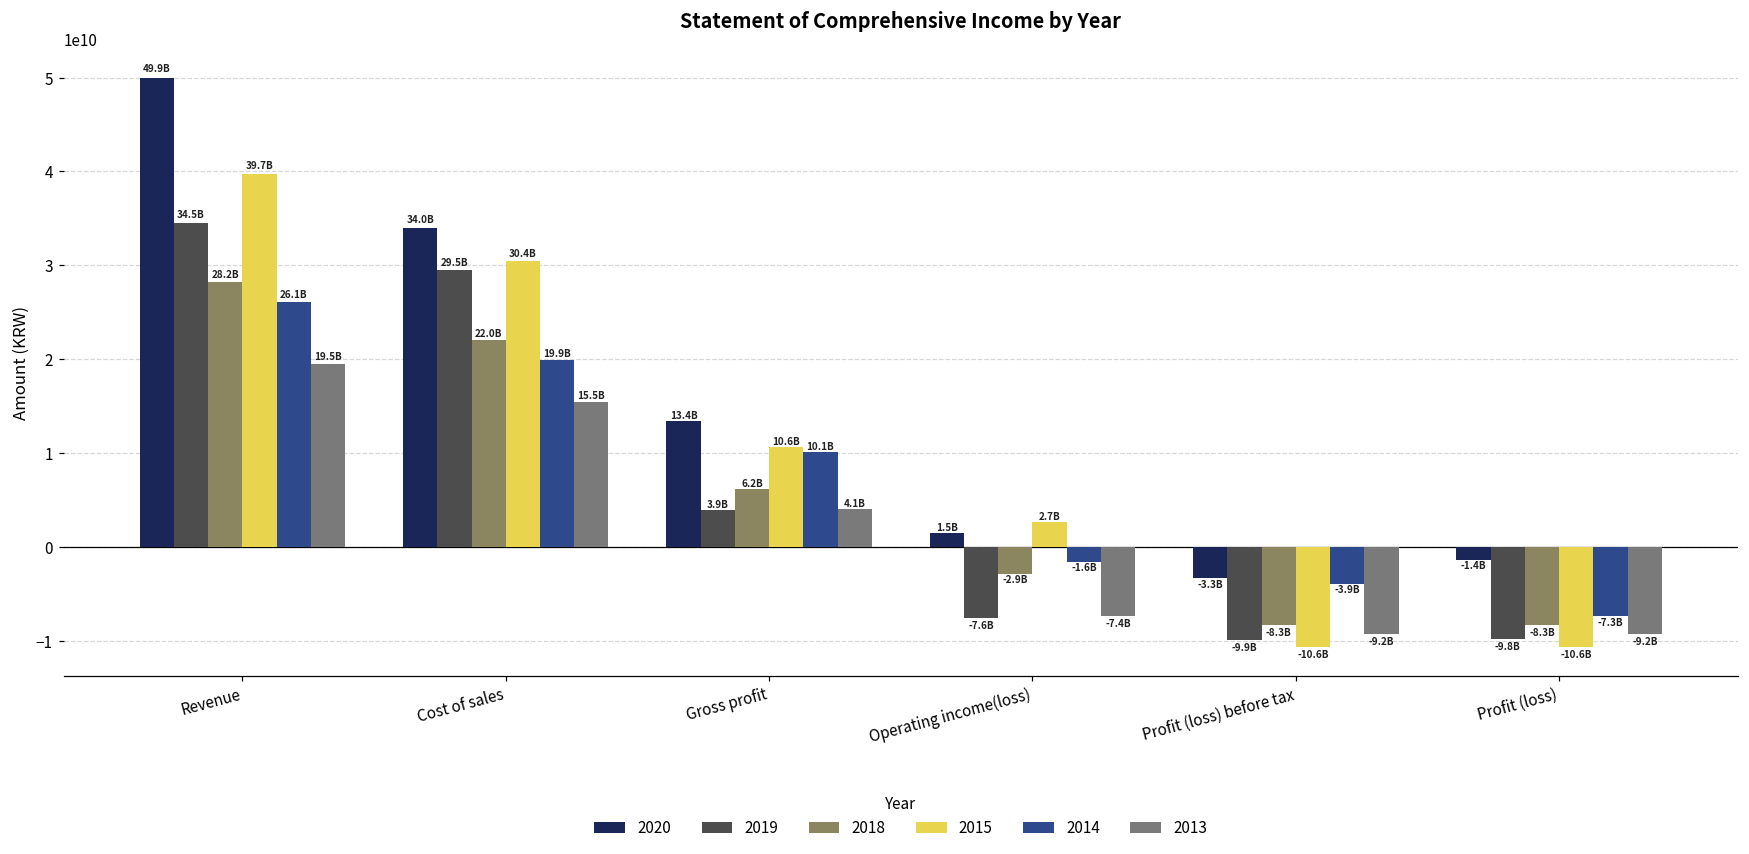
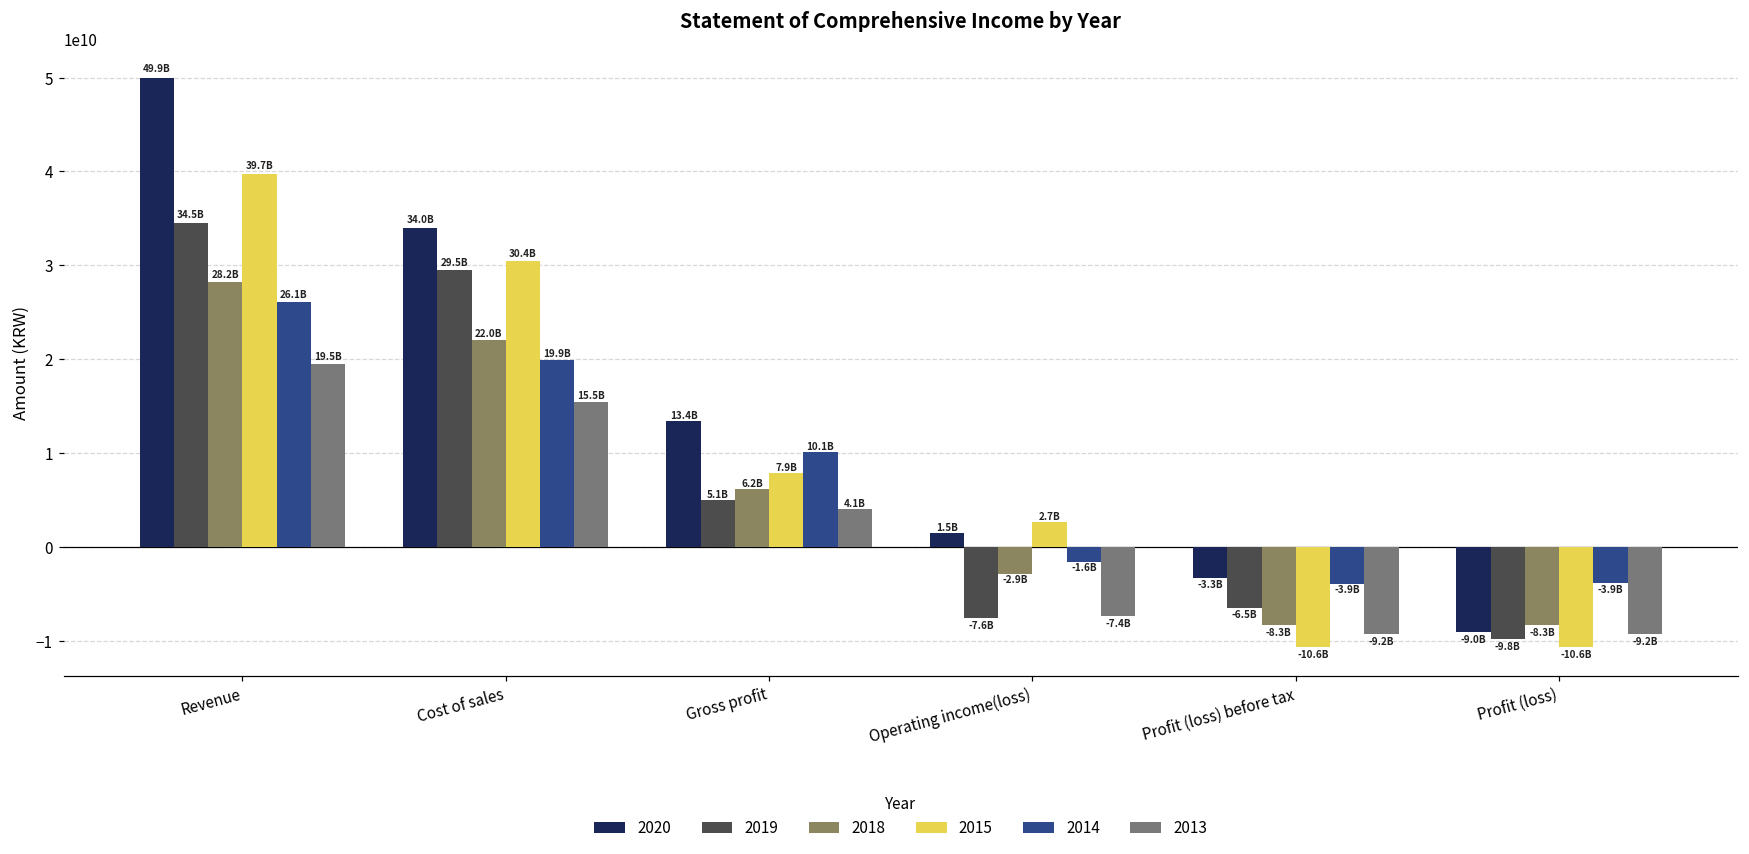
  {
    "2020": {
      "Revenue": "49.9B",
      "Cost of sales": "34.0B",
      "Gross profit": "13.4B",
      "Operating income(loss)": "1.5B",
      "Profit (loss) before tax": "-3.3B",
-     "Profit (loss)": "-1.4B"
+     "Profit (loss)": "-9.0B"
    },
    "2019": {
      "Revenue": "34.5B",
      "Cost of sales": "29.5B",
-     "Gross profit": "3.9B",
+     "Gross profit": "5.1B",
      "Operating income(loss)": "-7.6B",
-     "Profit (loss) before tax": "-9.9B",
+     "Profit (loss) before tax": "-6.5B",
      "Profit (loss)": "-9.8B"
    },
    "2015": {
      "Revenue": "39.7B",
      "Cost of sales": "30.4B",
-     "Gross profit": "10.6B",
+     "Gross profit": "7.9B",
      "Operating income(loss)": "2.7B",
      "Profit (loss) before tax": "-10.6B",
      "Profit (loss)": "-10.6B"
    },
    "2014": {
      "Revenue": "26.1B",
      "Cost of sales": "19.9B",
      "Gross profit": "10.1B",
      "Operating income(loss)": "-1.6B",
      "Profit (loss) before tax": "-3.9B",
-     "Profit (loss)": "-7.3B"
+     "Profit (loss)": "-3.9B"
    }
  }
